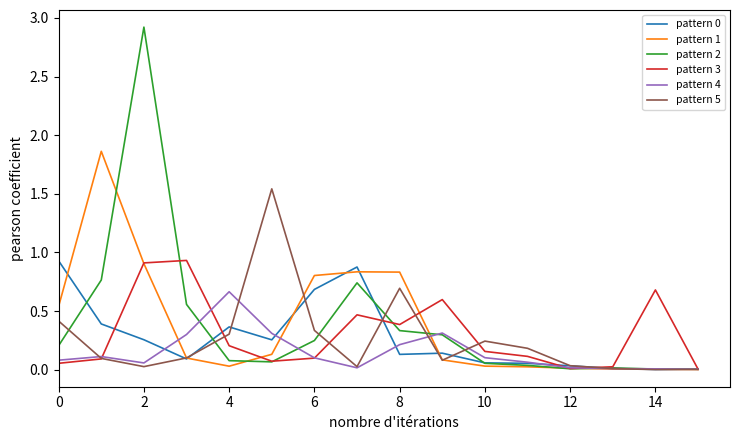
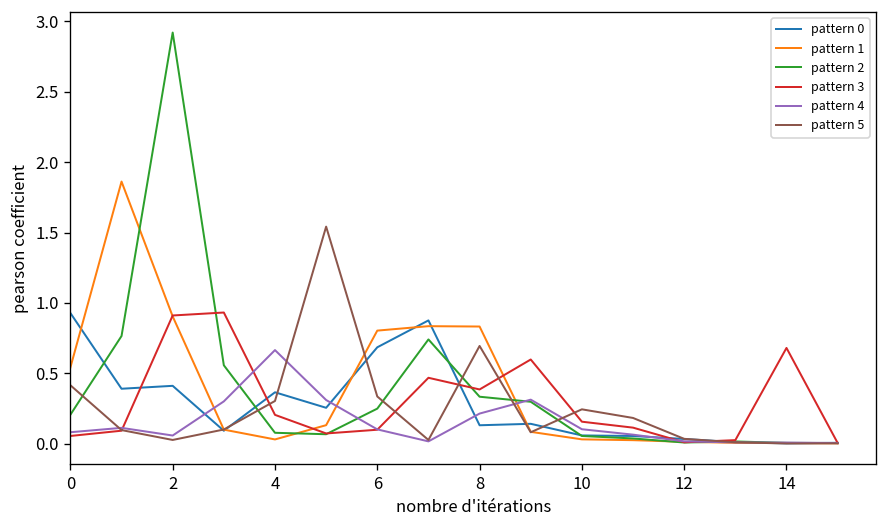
  {
    "pattern 0": {
      "0": 0.93,
-     "2": 0.26,
+     "2": 0.41,
      "4": 0.37,
      "6": 0.69,
      "8": 0.13
    },
    "pattern 1": {
      "0": 0.54,
      "4": 0.03,
      "6": 0.80,
      "8": 0.83,
      "10": 0.03
    },
    "pattern 2": {
      "0": 0.21,
      "2": 2.92,
      "4": 0.08,
      "6": 0.25,
      "8": 0.33
    },
    "pattern 3": {
      "0": 0.06,
      "4": 0.21,
      "8": 0.39,
      "10": 0.16,
      "14": 0.68
    },
    "pattern 4": {
      "0": 0.08,
      "2": 0.06,
      "4": 0.67,
      "8": 0.21,
      "10": 0.10
    },
    "pattern 5": {
      "0": 0.42,
      "2": 0.03,
      "4": 0.30,
      "6": 0.34,
      "8": 0.69,
      "10": 0.24
    }
  }
